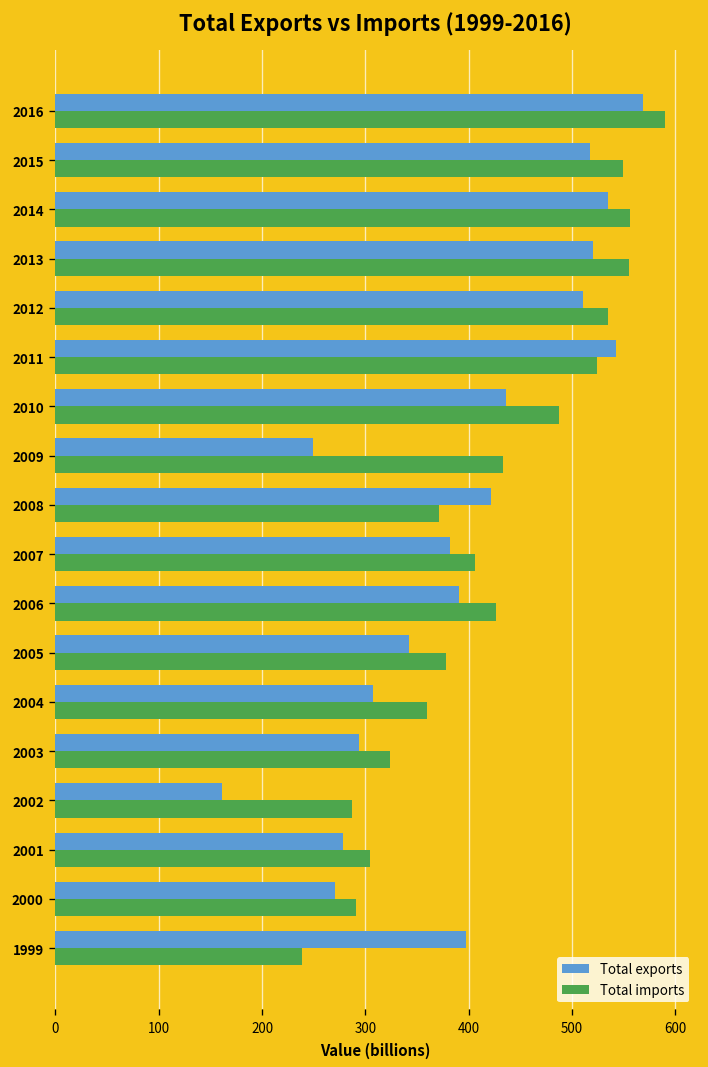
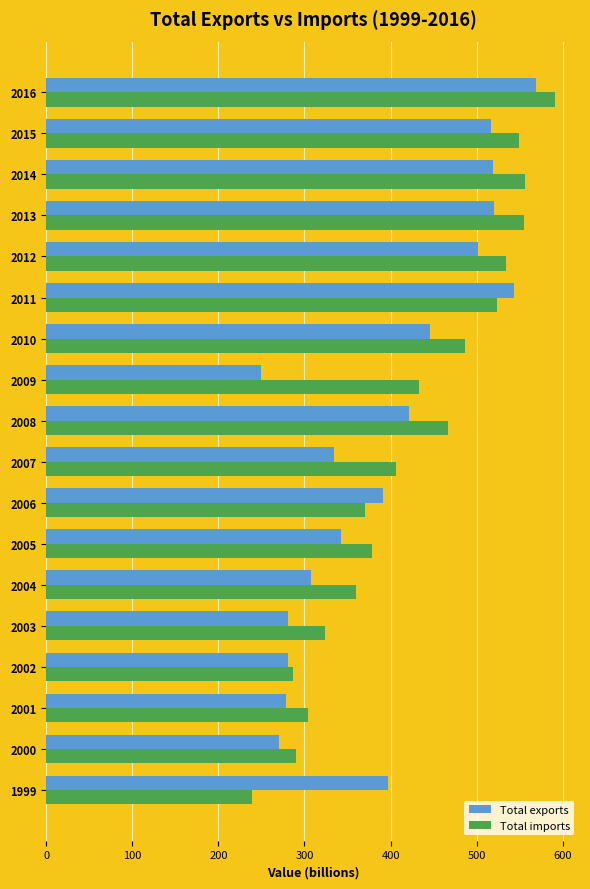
  {
    "Total exports": {
      "2016": 570,
      "2015": 520,
-     "2014": 540,
+     "2014": 520,
      "2013": 520,
-     "2012": 510,
+     "2012": 500,
      "2011": 540,
-     "2010": 440,
+     "2010": 450,
      "2009": 250,
      "2008": 420,
-     "2007": 380,
+     "2007": 330,
      "2006": 390,
      "2005": 340,
      "2004": 310,
-     "2003": 290,
-     "2002": 160,
+     "2003": 280,
+     "2002": 280,
      "2001": 280,
      "2000": 270,
      "1999": 400
    },
    "Total imports": {
      "2016": 590,
      "2015": 550,
      "2014": 560,
      "2013": 560,
      "2012": 530,
      "2011": 520,
      "2010": 490,
      "2009": 430,
-     "2008": 370,
+     "2008": 470,
      "2007": 410,
-     "2006": 430,
+     "2006": 370,
      "2005": 380,
      "2004": 360,
      "2003": 320,
      "2002": 290,
      "2001": 300,
      "2000": 290,
      "1999": 240
    }
  }
